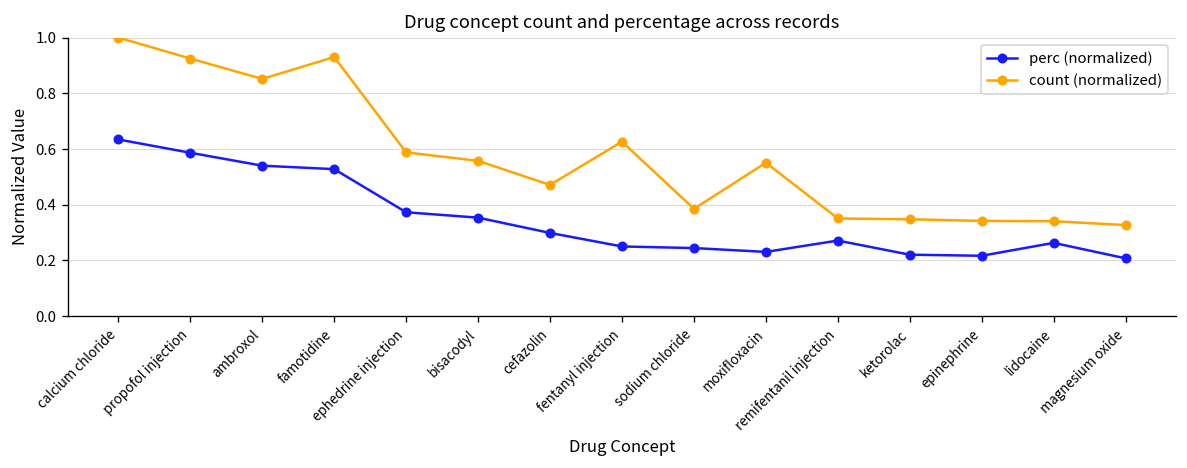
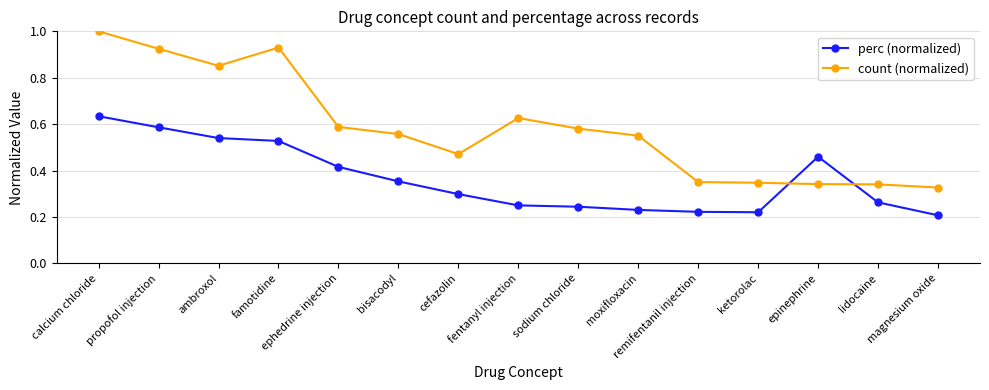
  {
    "perc (normalized)": {
      "calcium chloride": 0.63,
      "propofol injection": 0.59,
      "ambroxol": 0.54,
      "famotidine": 0.53,
-     "ephedrine injection": 0.37,
+     "ephedrine injection": 0.42,
      "bisacodyl": 0.35,
      "cefazolin": 0.30,
      "fentanyl injection": 0.25,
      "sodium chloride": 0.24,
      "moxifloxacin": 0.23,
-     "remifentanil injection": 0.27,
+     "remifentanil injection": 0.22,
      "ketorolac": 0.22,
-     "epinephrine": 0.22,
+     "epinephrine": 0.46,
      "lidocaine": 0.26,
      "magnesium oxide": 0.21
    },
    "count (normalized)": {
      "calcium chloride": 1.00,
      "propofol injection": 0.92,
      "ambroxol": 0.85,
      "famotidine": 0.93,
      "ephedrine injection": 0.59,
      "bisacodyl": 0.56,
      "cefazolin": 0.47,
      "fentanyl injection": 0.63,
-     "sodium chloride": 0.39,
+     "sodium chloride": 0.58,
      "moxifloxacin": 0.55,
      "remifentanil injection": 0.35,
      "ketorolac": 0.35,
      "epinephrine": 0.34,
      "lidocaine": 0.34,
      "magnesium oxide": 0.33
    }
  }
